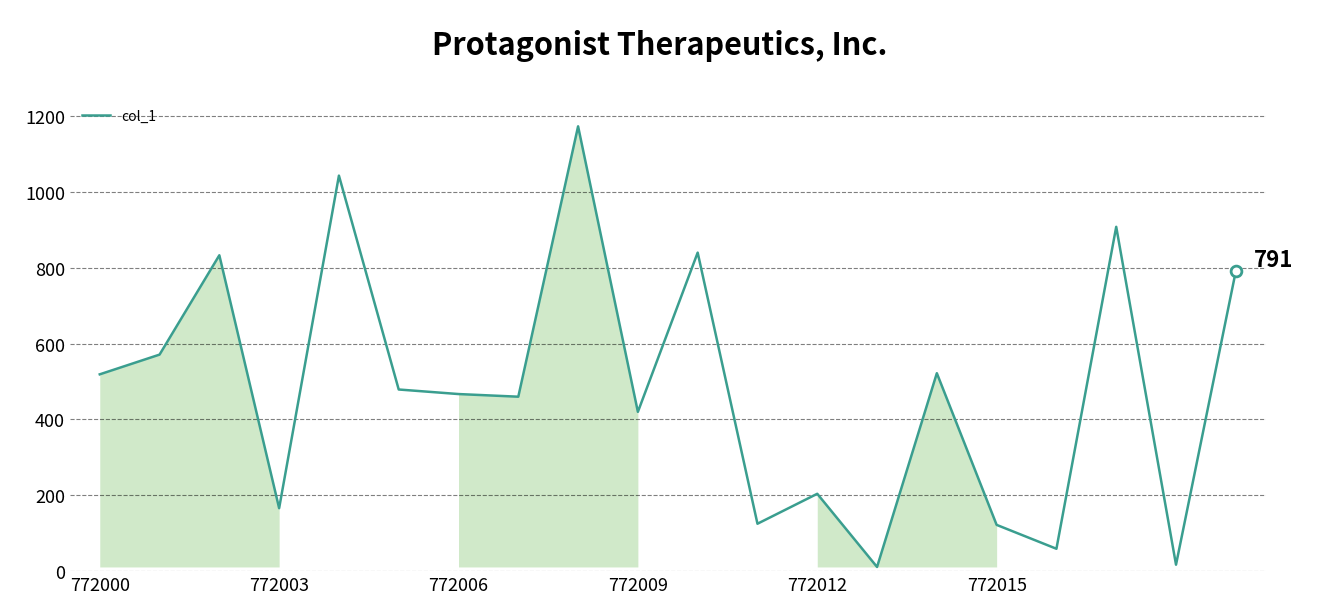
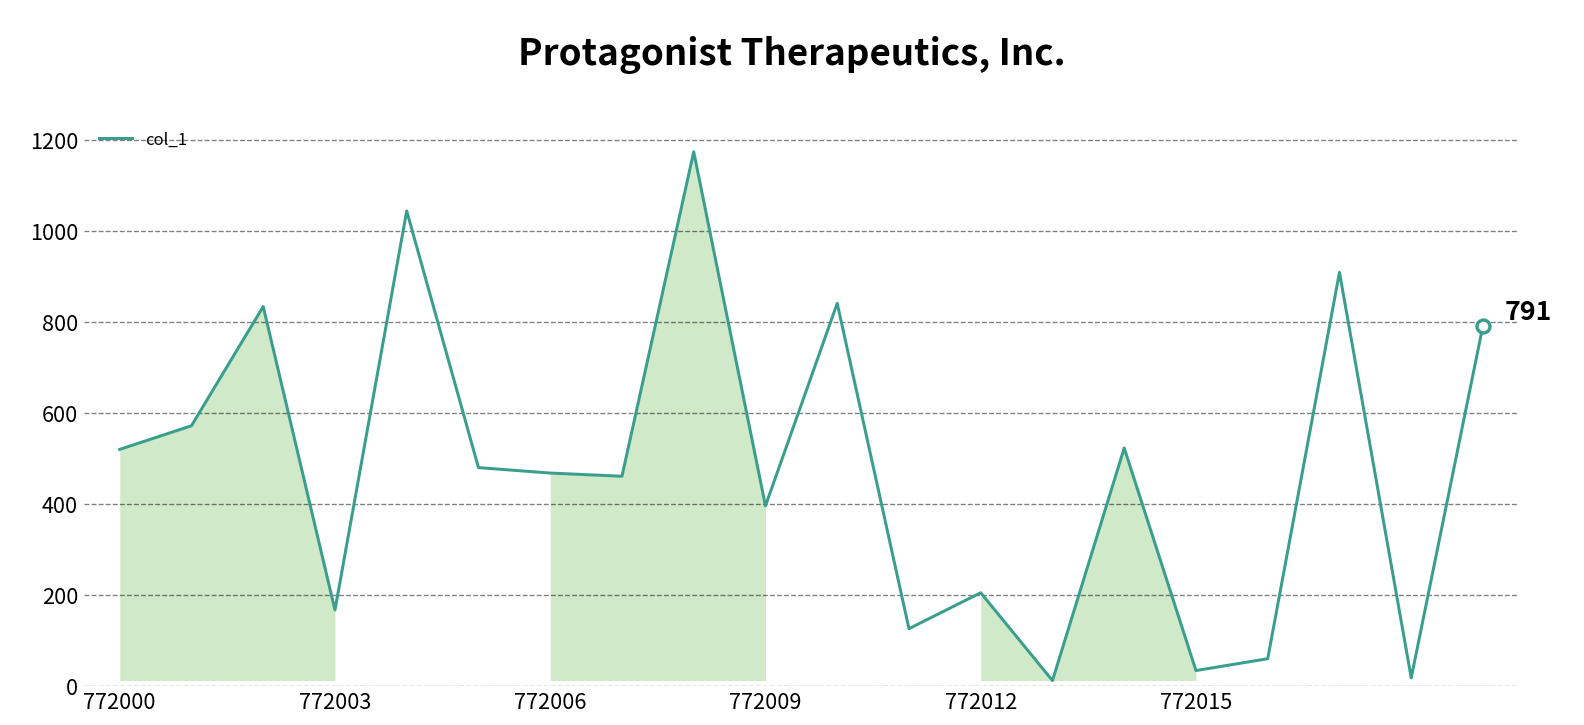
  {
    "col_1": {
-     "772009": 420,
-     "772015": 120
+     "772009": 400,
+     "772015": 30
    }
  }
